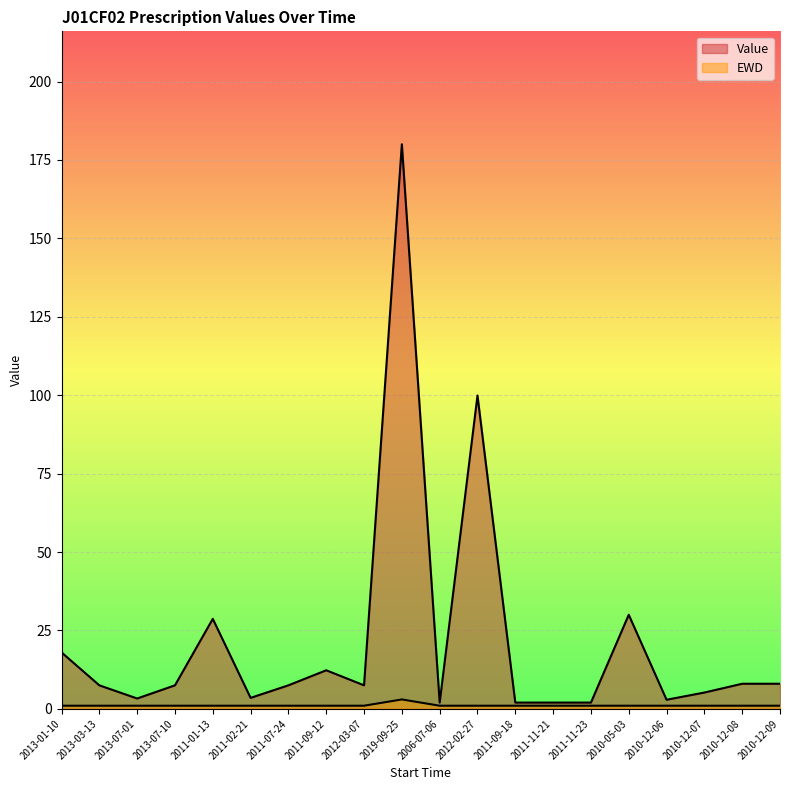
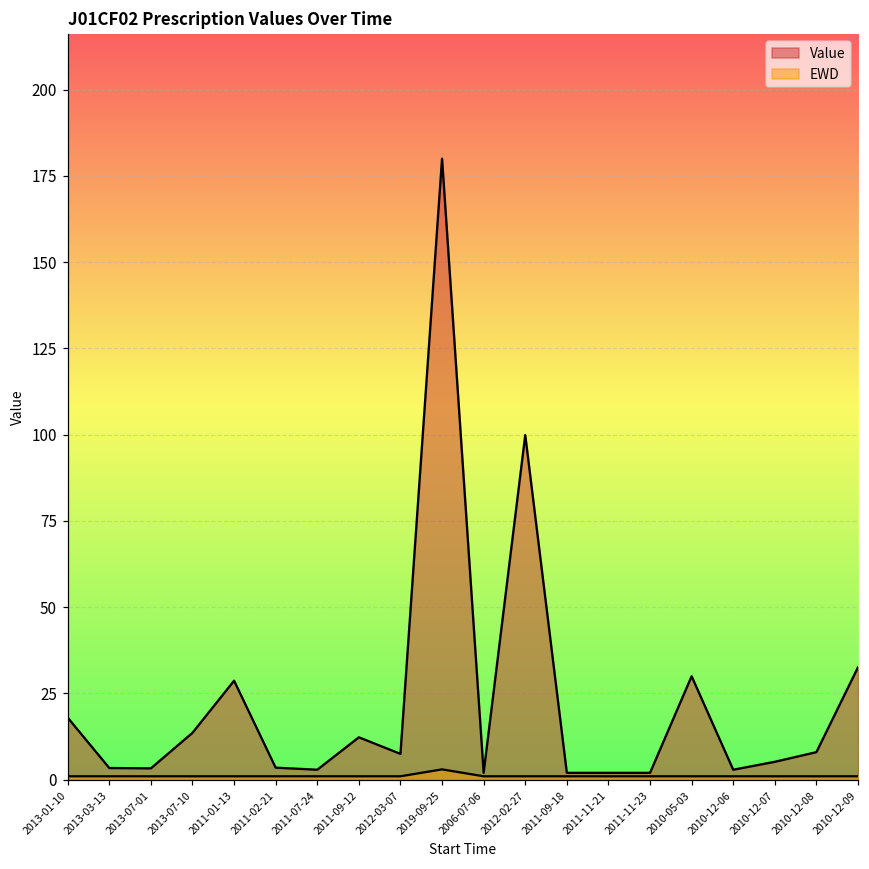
  {
    "Value": {
      "2013-01-10": 18,
-     "2013-03-13": 8,
+     "2013-03-13": 3,
      "2013-07-01": 3,
-     "2013-07-10": 8,
+     "2013-07-10": 14,
      "2011-01-13": 29,
      "2011-02-21": 4,
-     "2011-07-24": 8,
+     "2011-07-24": 3,
      "2011-09-12": 12,
      "2012-03-07": 8,
      "2019-09-25": 180,
      "2006-07-06": 2,
      "2012-02-27": 100,
      "2011-09-18": 2,
      "2011-11-21": 2,
      "2011-11-23": 2,
      "2010-05-03": 30,
      "2010-12-06": 3,
      "2010-12-07": 5,
      "2010-12-08": 8,
-     "2010-12-09": 8
+     "2010-12-09": 33
    },
    "EWD": {
      "2013-01-10": 1,
      "2013-03-13": 1,
      "2013-07-01": 1,
      "2013-07-10": 1,
      "2011-01-13": 1,
      "2011-02-21": 1,
      "2011-07-24": 1,
      "2011-09-12": 1,
      "2012-03-07": 1,
      "2019-09-25": 3,
      "2006-07-06": 1,
      "2012-02-27": 1,
      "2011-09-18": 1,
      "2011-11-21": 1,
      "2011-11-23": 1,
      "2010-05-03": 1,
      "2010-12-06": 1,
      "2010-12-07": 1,
      "2010-12-08": 1,
      "2010-12-09": 1
    }
  }
